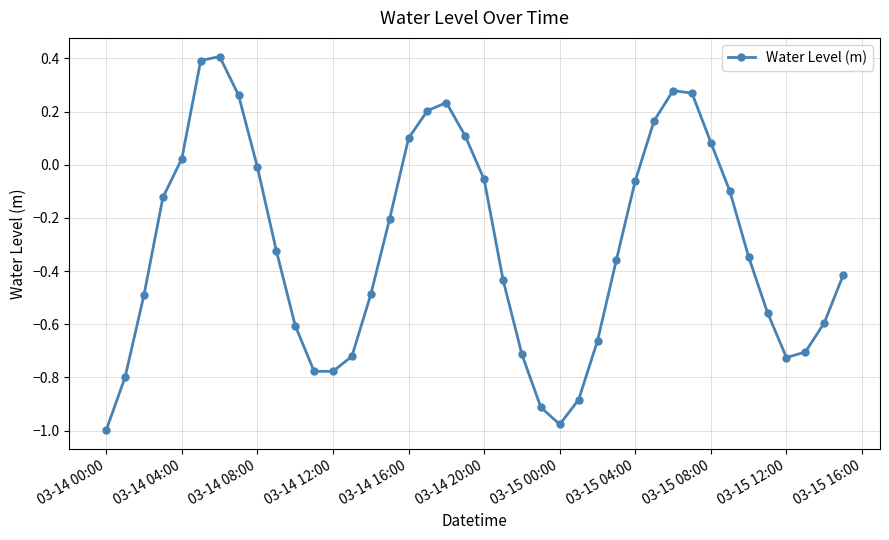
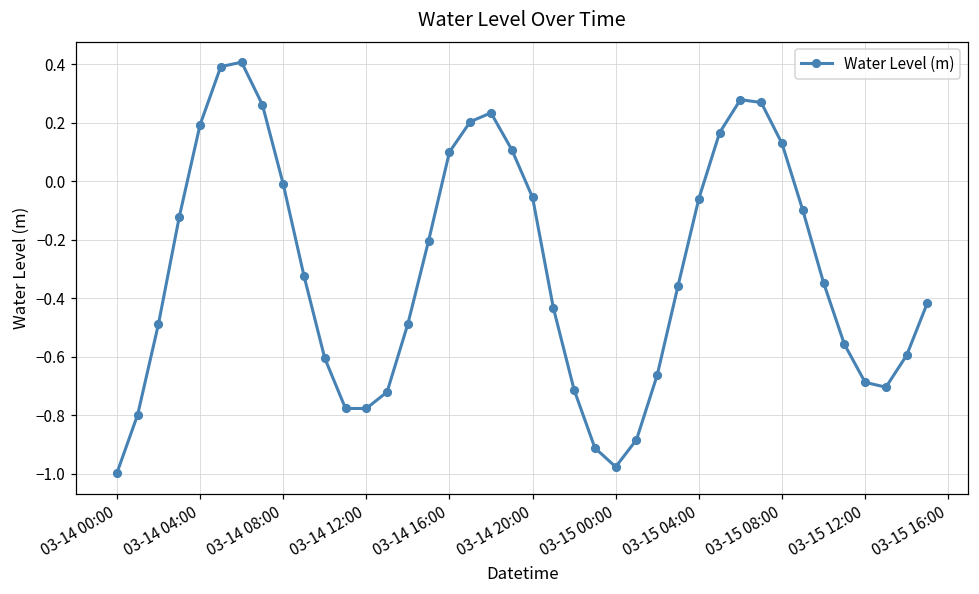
  {
    "03-14 00:00": -1.00,
-   "03-14 04:00": 0.02,
+   "03-14 04:00": 0.19,
    "03-14 08:00": -0.01,
    "03-14 12:00": -0.78,
    "03-14 16:00": 0.10,
    "03-14 20:00": -0.06,
    "03-15 00:00": -0.98,
    "03-15 04:00": -0.06,
-   "03-15 08:00": 0.08,
-   "03-15 12:00": -0.73
+   "03-15 08:00": 0.13,
+   "03-15 12:00": -0.69
  }
